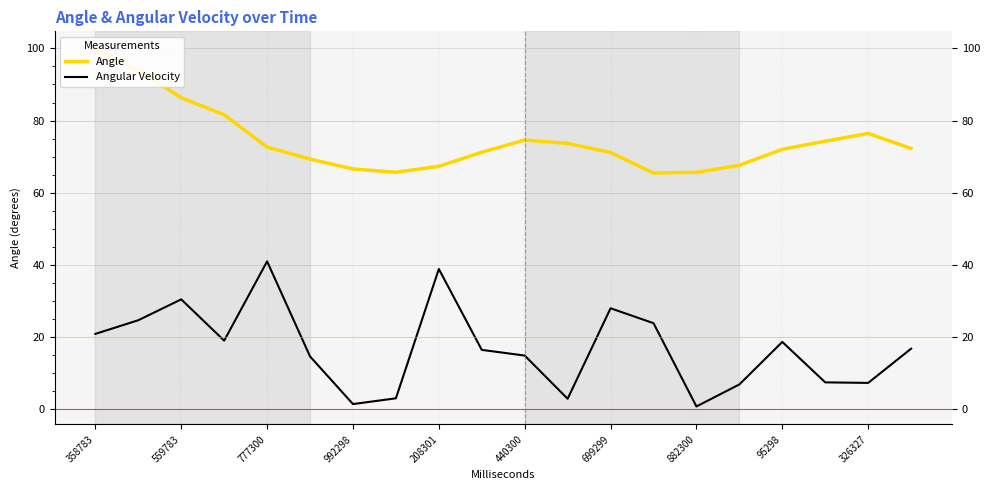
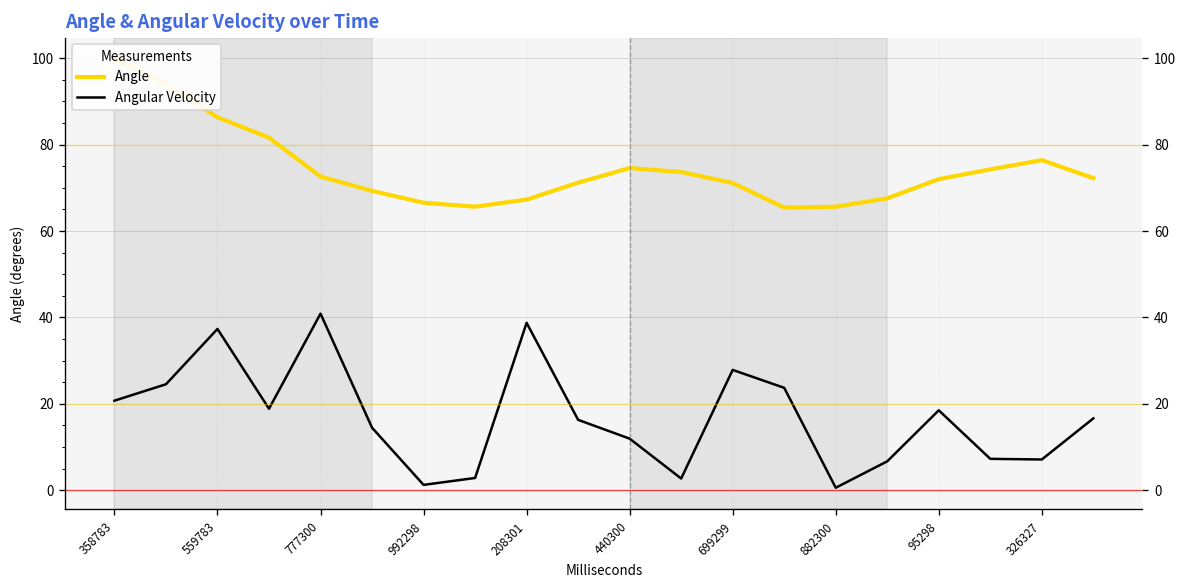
  {
    "Angle": {
      "559783": 86,
      "777300": 73,
      "992298": 67,
      "208301": 67,
      "440300": 75,
      "699299": 71,
      "882300": 66,
      "95298": 72,
      "326327": 76
    },
    "Angular Velocity": {
      "358783": 21,
-     "559783": 30,
+     "559783": 37,
      "777300": 41,
      "992298": 1,
      "208301": 39,
-     "440300": 15,
+     "440300": 12,
      "699299": 28,
      "882300": 1,
      "95298": 19,
      "326327": 7
    }
  }
